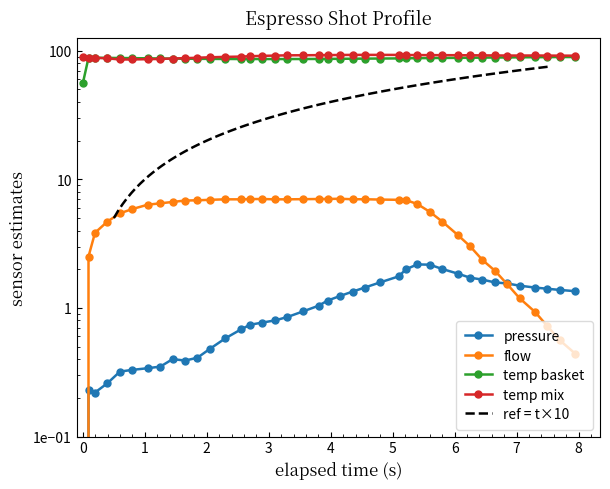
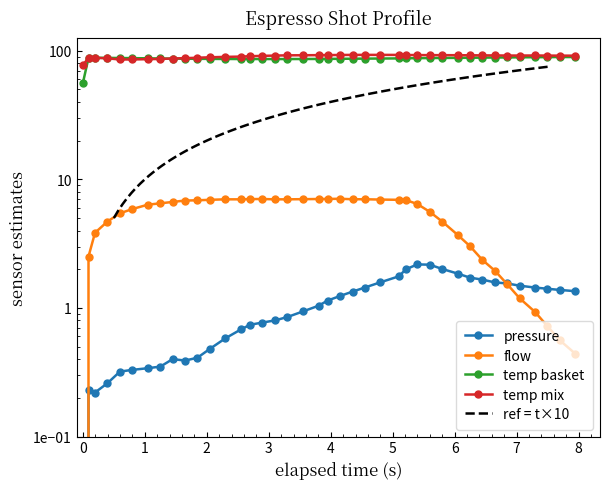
  {
    "temp basket": {
      "0": 60
    },
    "temp mix": {
-     "0": 90
+     "0": 80
    }
  }
